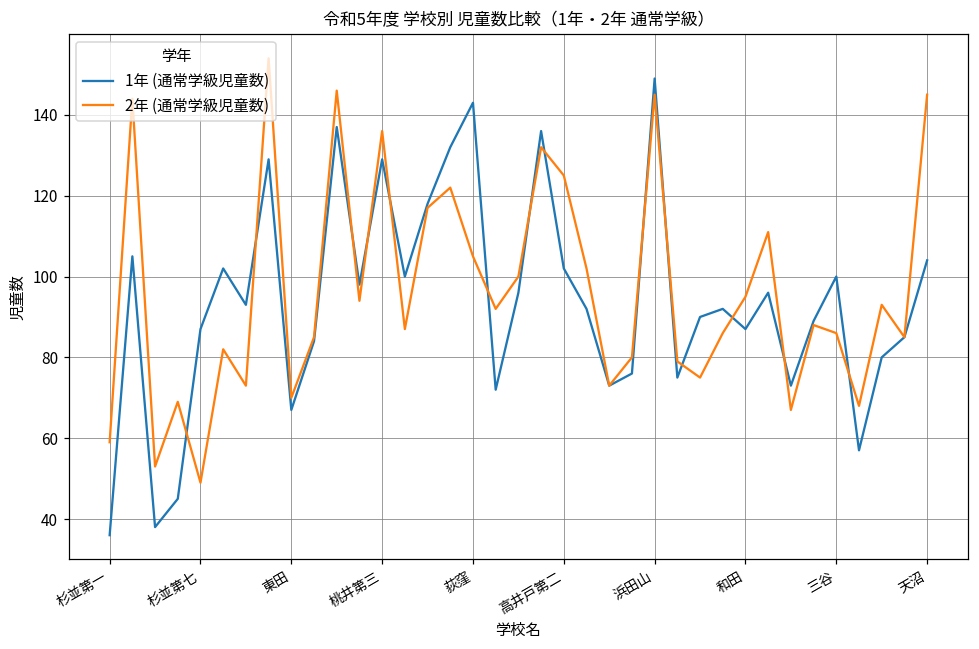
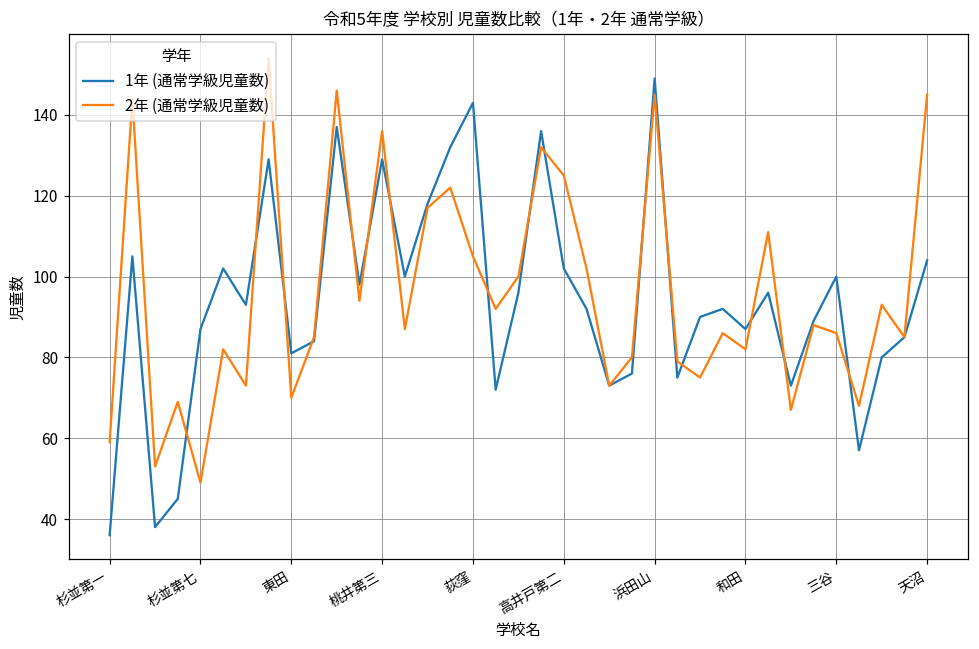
  {
    "1年 (通常学級児童数)": {
      "杉並第一": 36,
      "杉並第七": 87,
-     "東田": 67,
+     "東田": 81,
      "桃井第三": 129,
      "荻窪": 143,
      "高井戸第二": 102,
      "浜田山": 149,
      "和田": 87,
      "三谷": 100,
      "天沼": 104
    },
    "2年 (通常学級児童数)": {
      "杉並第一": 59,
      "杉並第七": 49,
      "東田": 70,
      "桃井第三": 136,
      "荻窪": 105,
      "高井戸第二": 125,
      "浜田山": 145,
-     "和田": 95,
+     "和田": 82,
      "三谷": 86,
      "天沼": 145
    }
  }
